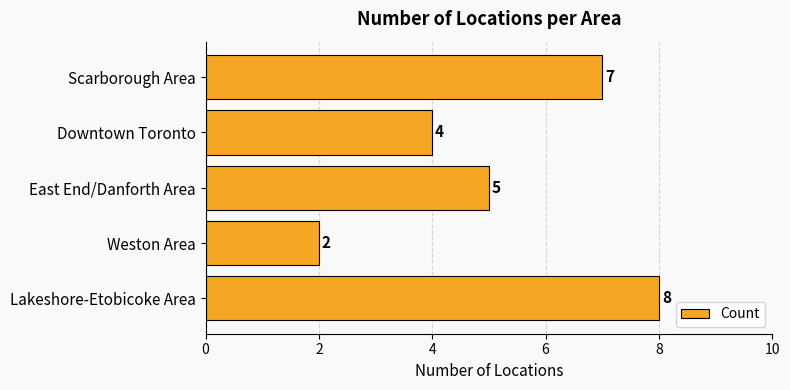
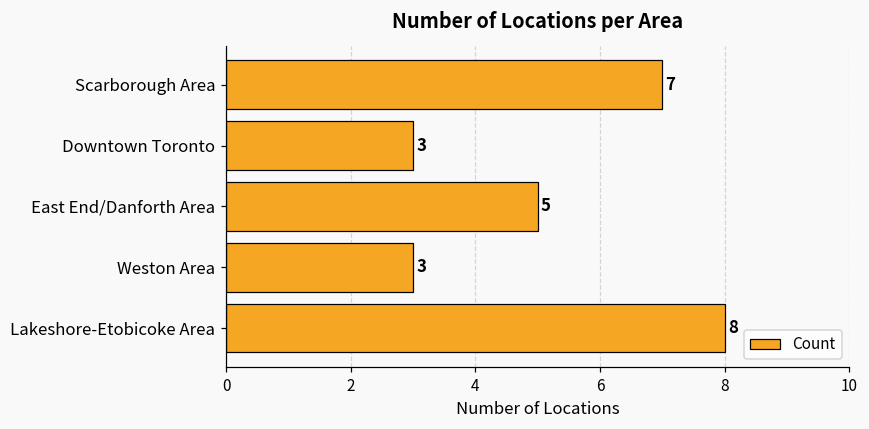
  {
    "Scarborough Area": 7,
-   "Downtown Toronto": 4,
+   "Downtown Toronto": 3,
    "East End/Danforth Area": 5,
-   "Weston Area": 2,
+   "Weston Area": 3,
    "Lakeshore-Etobicoke Area": 8
  }
